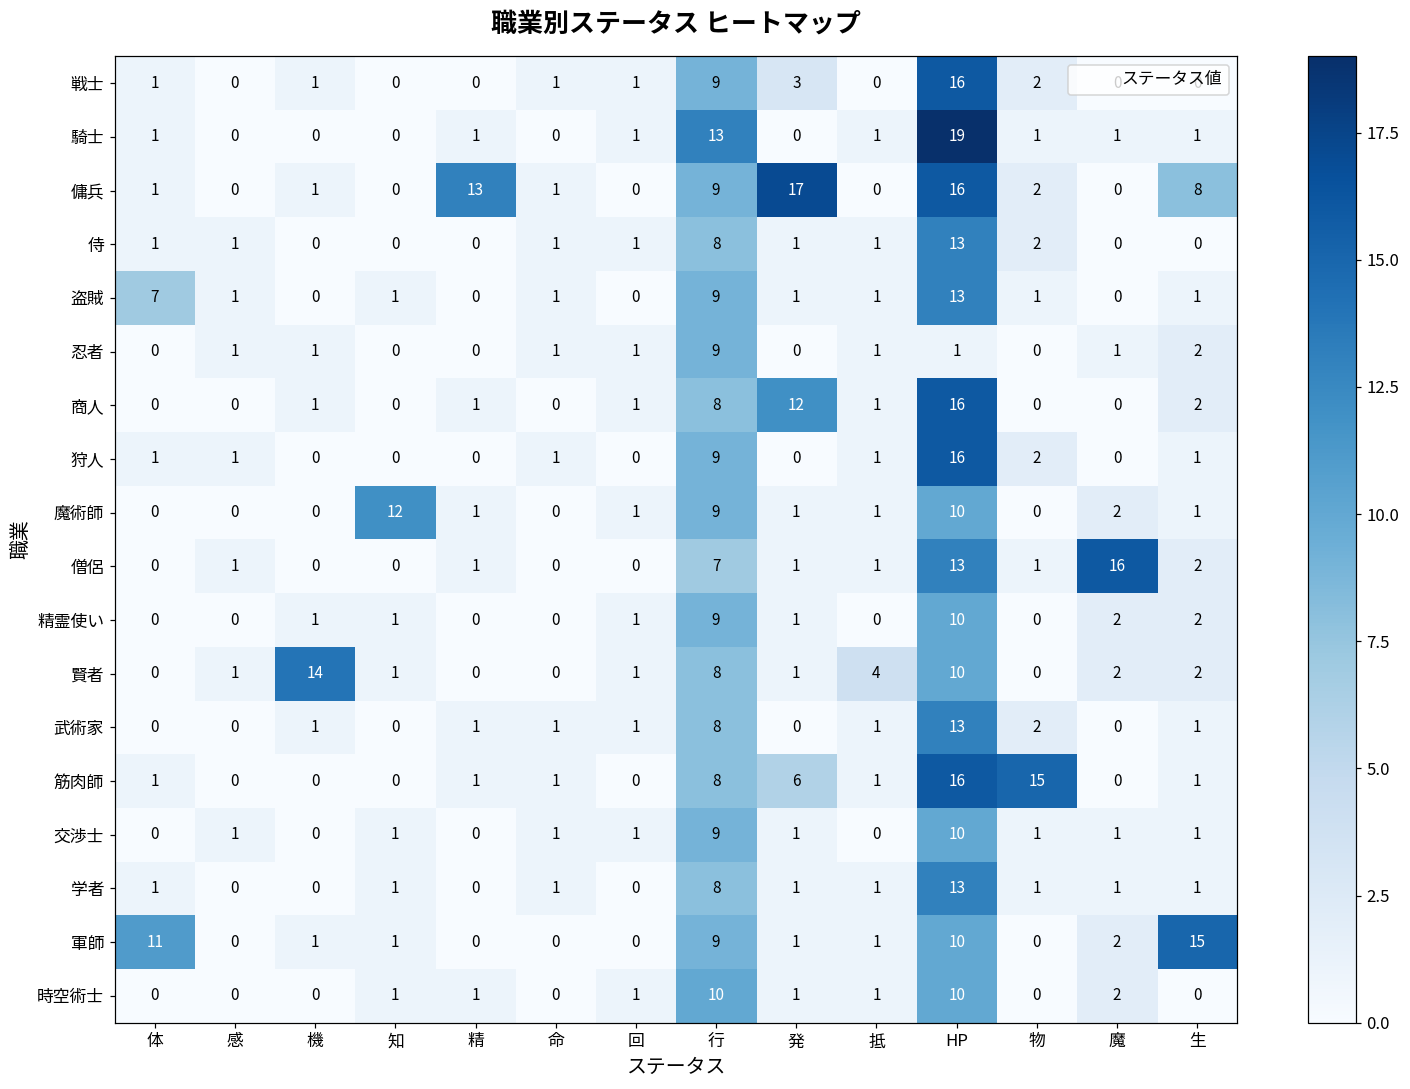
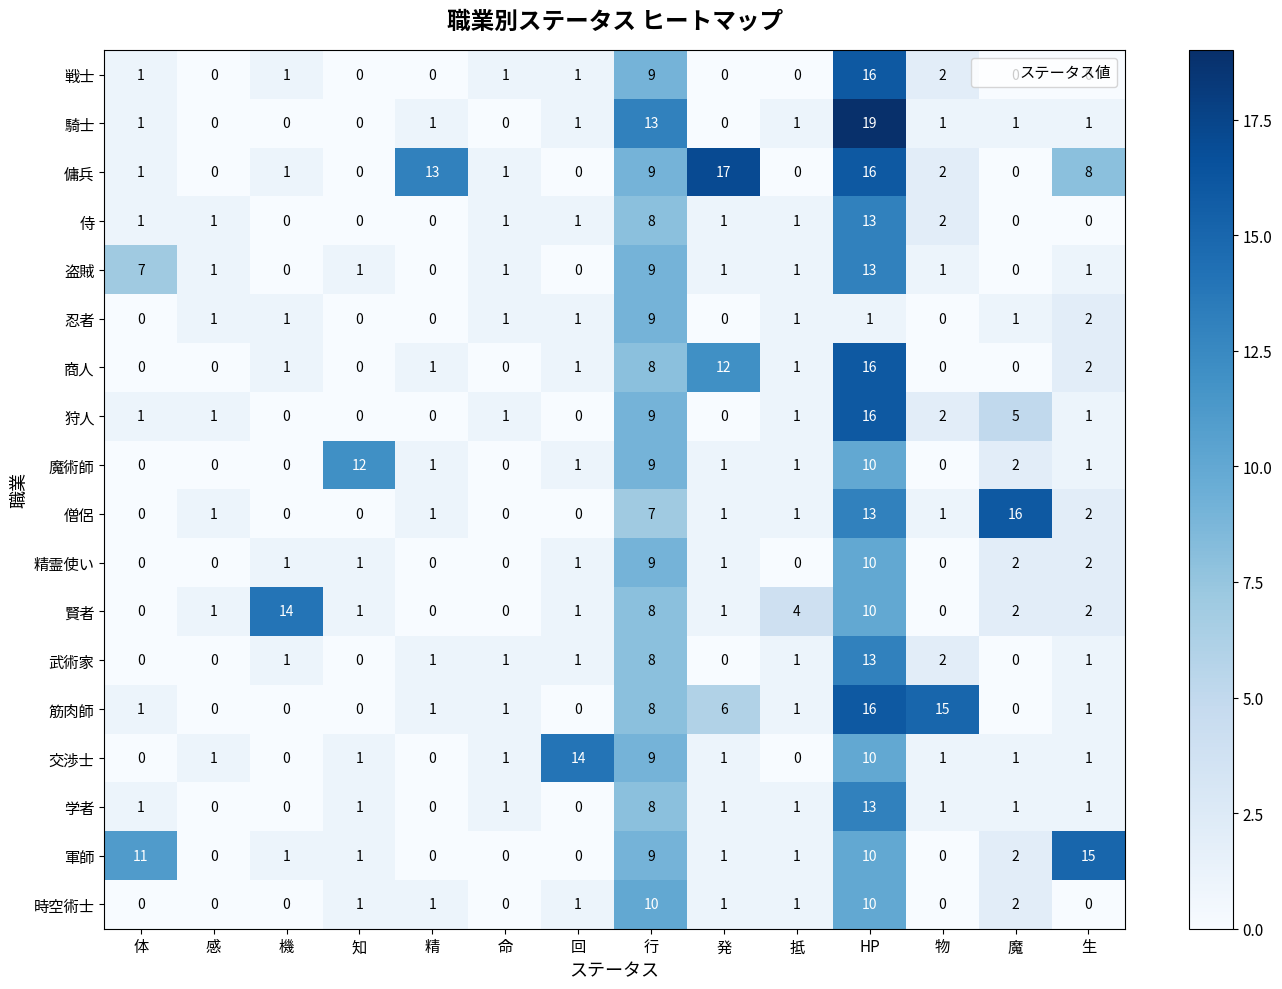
  {
    "戦士": {
      "体": 1,
      "感": 0,
      "機": 1,
      "知": 0,
      "精": 0,
      "命": 1,
      "回": 1,
      "行": 9,
-     "発": 3,
+     "発": 0,
      "抵": 0,
      "HP": 16,
      "物": 2
    },
    "狩人": {
      "体": 1,
      "感": 1,
      "機": 0,
      "知": 0,
      "精": 0,
      "命": 1,
      "回": 0,
      "行": 9,
      "発": 0,
      "抵": 1,
      "HP": 16,
      "物": 2,
-     "魔": 0,
+     "魔": 5,
      "生": 1
    },
    "交渉士": {
      "体": 0,
      "感": 1,
      "機": 0,
      "知": 1,
      "精": 0,
      "命": 1,
-     "回": 1,
+     "回": 14,
      "行": 9,
      "発": 1,
      "抵": 0,
      "HP": 10,
      "物": 1,
      "魔": 1,
      "生": 1
    }
  }
